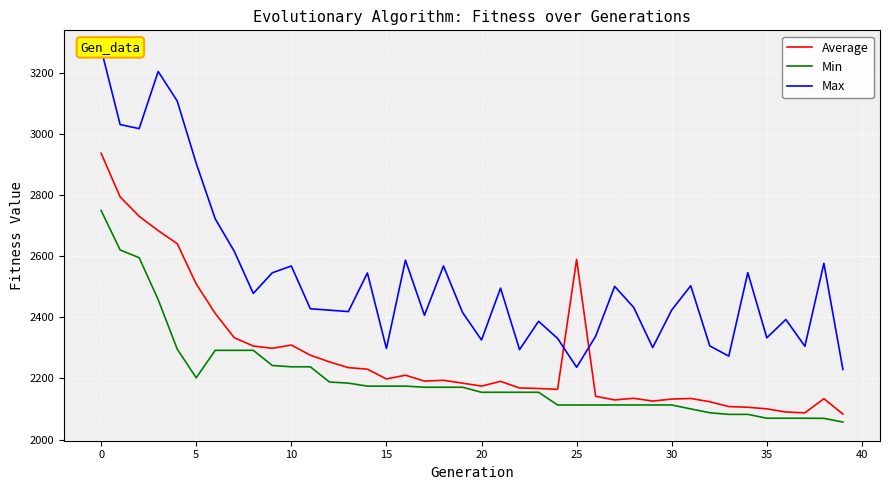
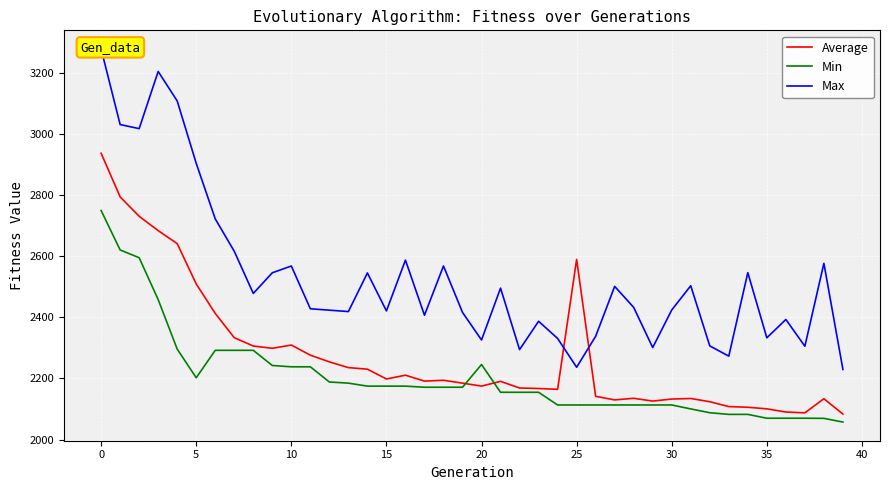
  {
    "Average": {
      "0": 2940,
      "5": 2510,
      "10": 2310,
      "15": 2200,
      "20": 2180,
      "25": 2590,
      "30": 2130,
      "35": 2100
    },
    "Min": {
      "0": 2750,
      "5": 2200,
      "10": 2240,
      "15": 2170,
-     "20": 2150,
+     "20": 2250,
      "25": 2110,
      "30": 2110,
      "35": 2070
    },
    "Max": {
      "5": 2900,
      "10": 2570,
-     "15": 2300,
+     "15": 2420,
      "20": 2330,
      "25": 2240,
      "30": 2420,
      "35": 2330
    }
  }
